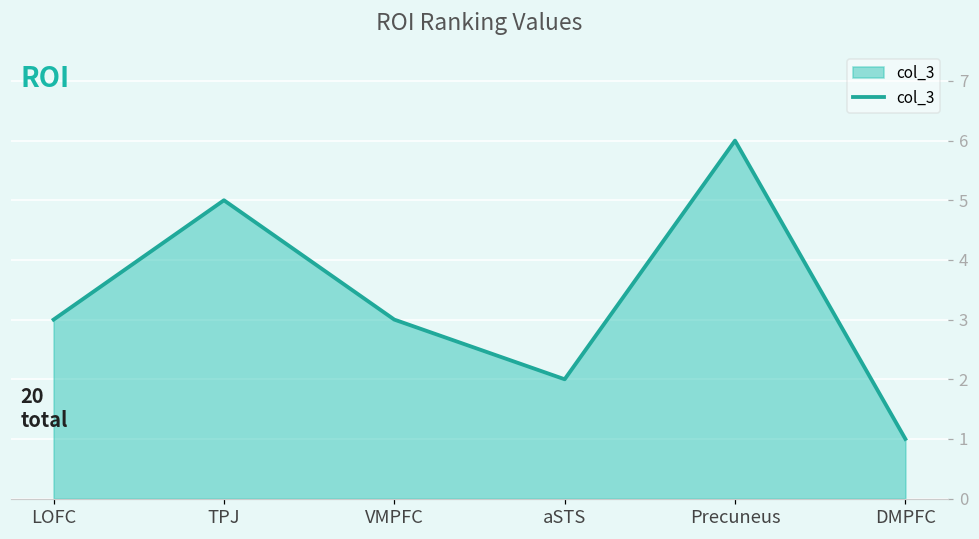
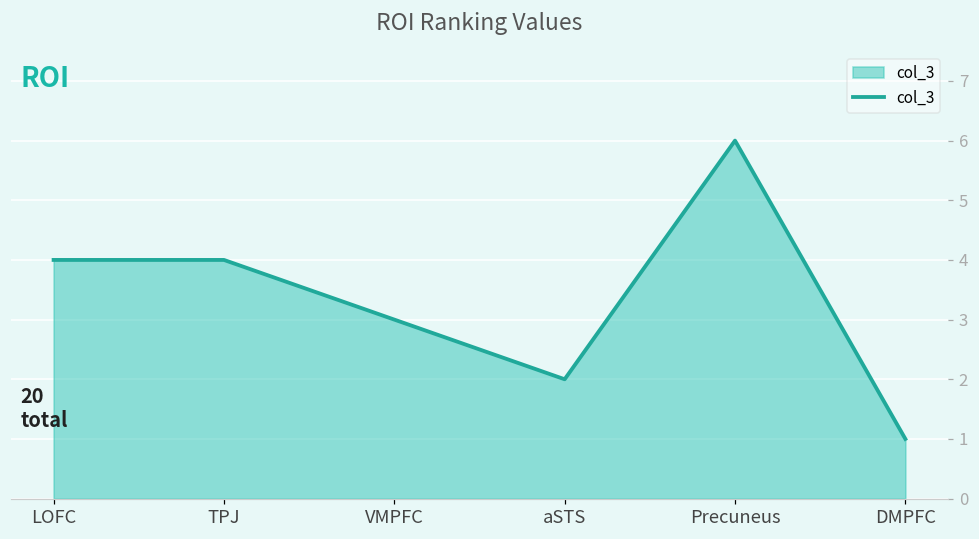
  {
-   "LOFC": 3,
-   "TPJ": 5,
+   "LOFC": 4,
+   "TPJ": 4,
    "VMPFC": 3,
    "aSTS": 2,
    "Precuneus": 6,
    "DMPFC": 1
  }
